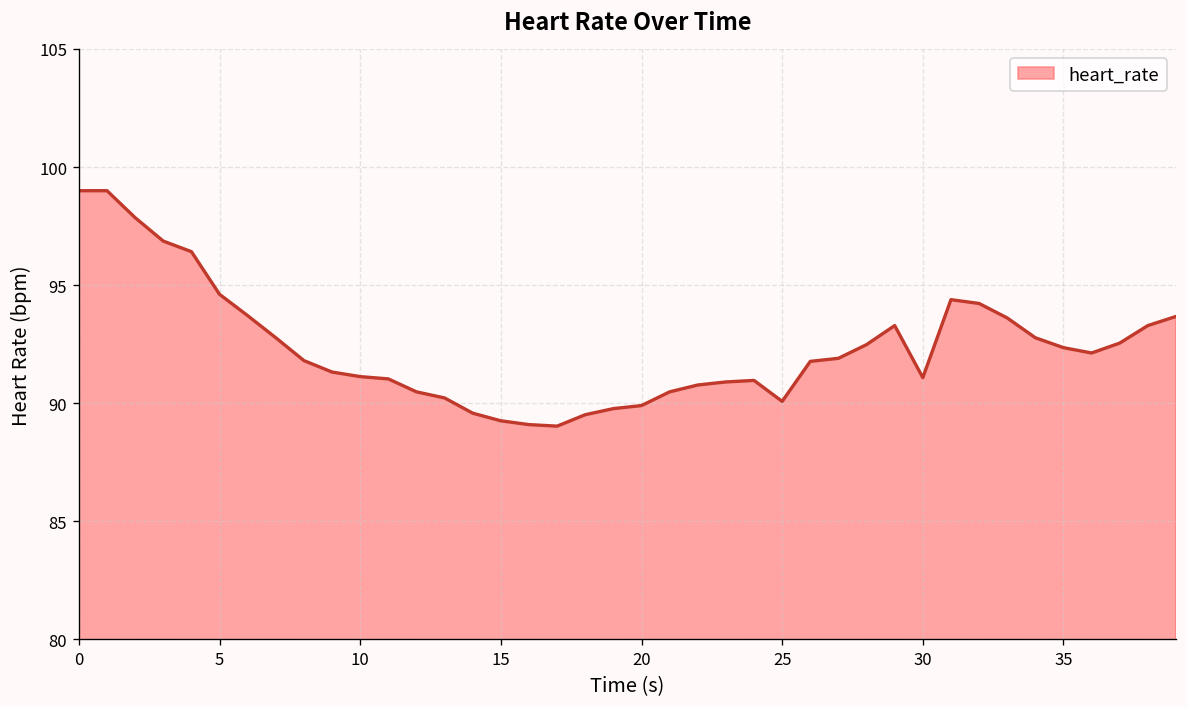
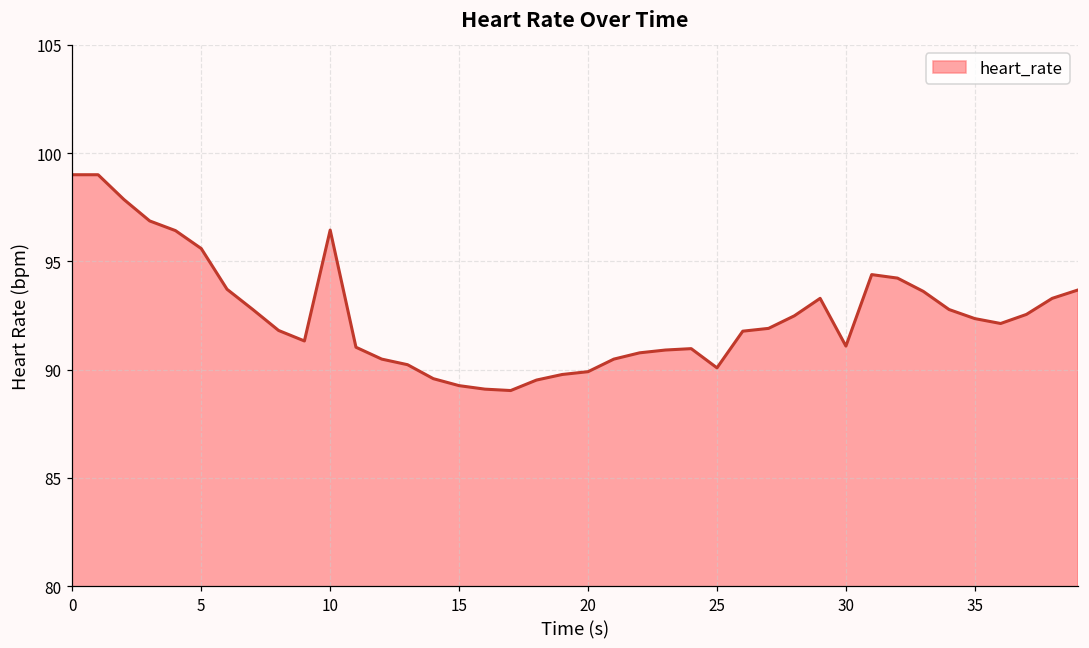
  {
    "0": 99.0,
-   "5": 94.6,
-   "10": 91.1,
+   "5": 95.6,
+   "10": 96.4,
    "15": 89.3,
    "20": 89.9,
    "25": 90.1,
    "30": 91.1,
    "35": 92.4
  }
